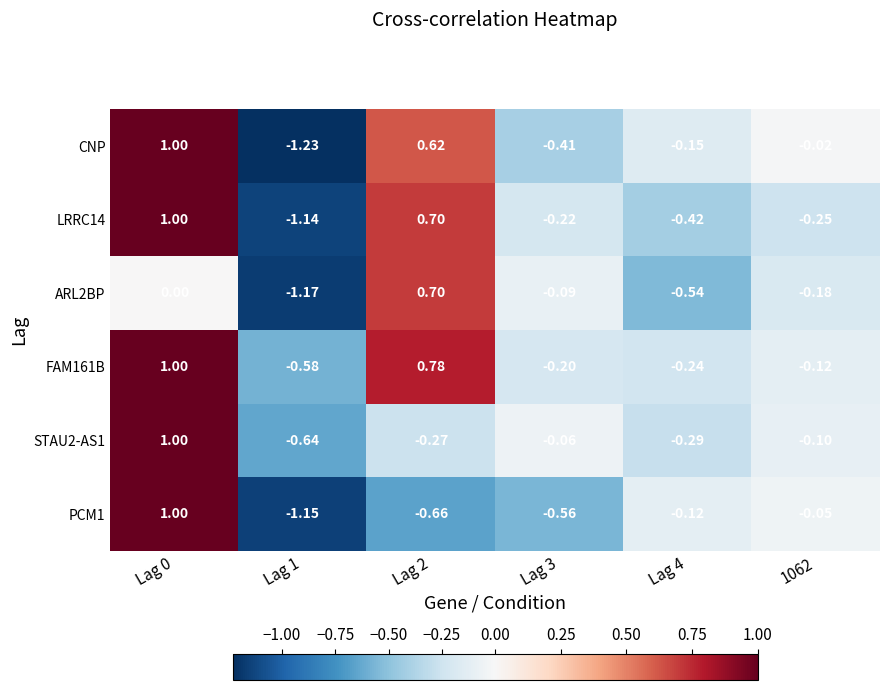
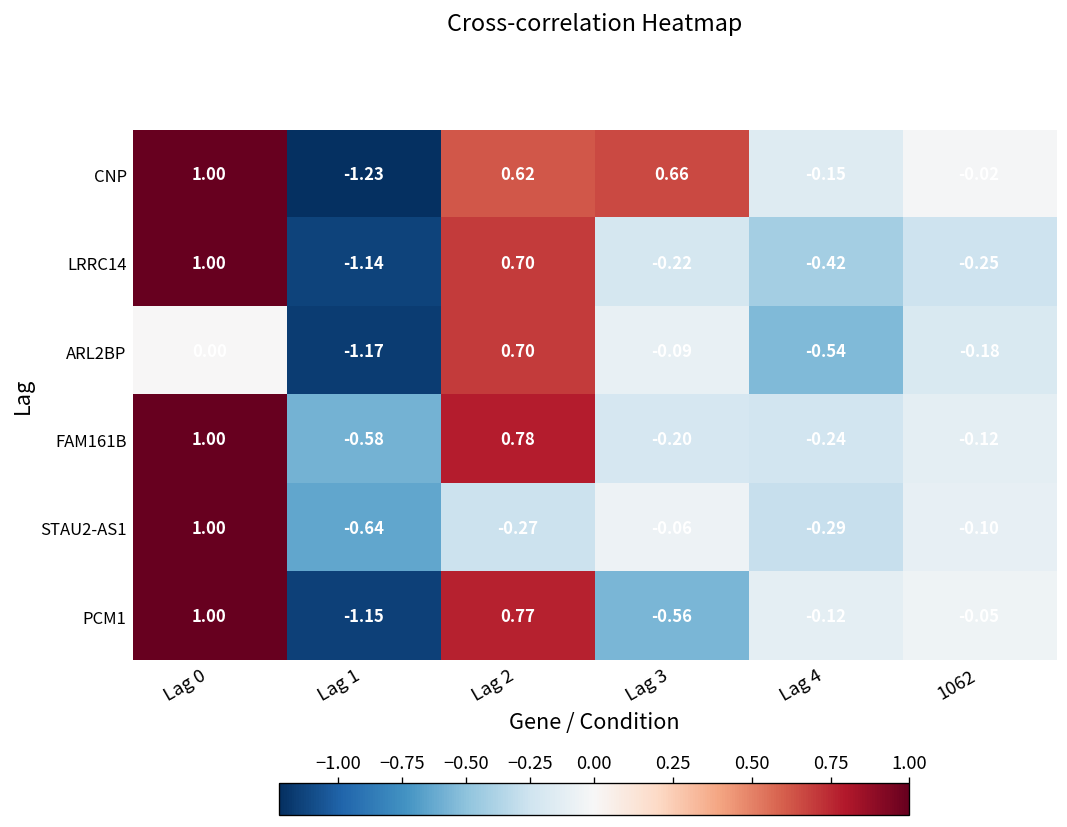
  {
    "CNP": {
      "Lag 0": 1.00,
      "Lag 1": -1.23,
      "Lag 2": 0.62,
-     "Lag 3": -0.41
+     "Lag 3": 0.66
    },
    "LRRC14": {
      "Lag 0": 1.00,
      "Lag 1": -1.14,
      "Lag 2": 0.70,
      "Lag 4": -0.42,
      "1062": -0.25
    },
    "ARL2BP": {
      "Lag 1": -1.17,
      "Lag 2": 0.70,
      "Lag 4": -0.54
    },
    "FAM161B": {
      "Lag 0": 1.00,
      "Lag 1": -0.58,
      "Lag 2": 0.78
    },
    "STAU2-AS1": {
      "Lag 0": 1.00,
      "Lag 1": -0.64,
      "Lag 2": -0.27,
      "Lag 4": -0.29
    },
    "PCM1": {
      "Lag 0": 1.00,
      "Lag 1": -1.15,
-     "Lag 2": -0.66,
+     "Lag 2": 0.77,
      "Lag 3": -0.56
    }
  }
